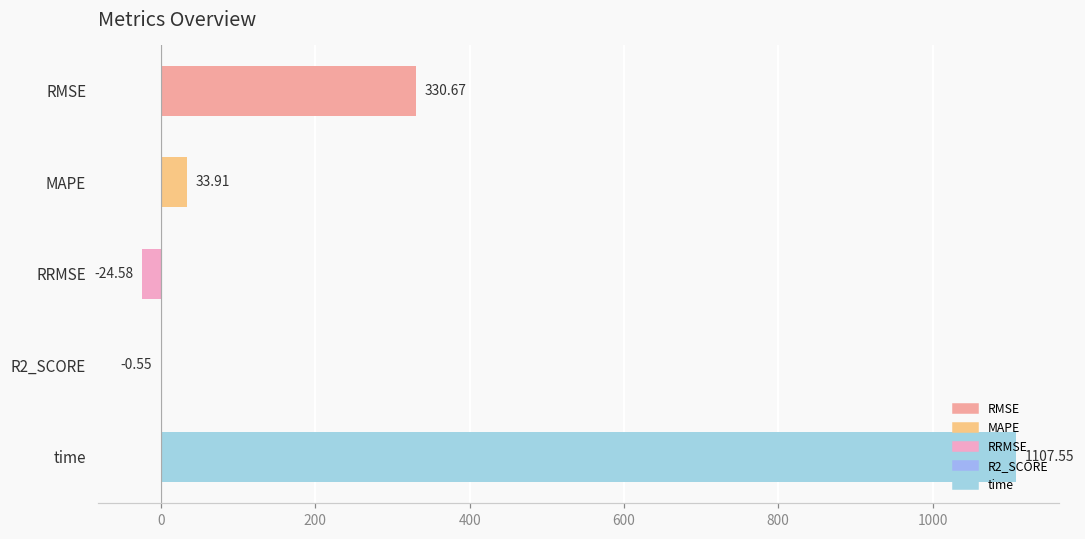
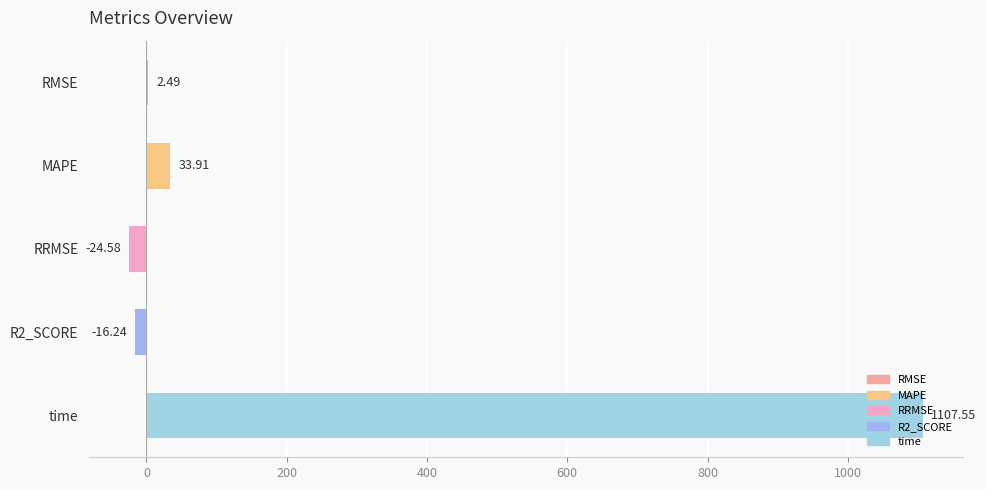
  {
-   "RMSE": 330.67,
+   "RMSE": 2.49,
    "MAPE": 33.91,
    "RRMSE": -24.58,
-   "R2_SCORE": -0.55,
+   "R2_SCORE": -16.24,
    "time": 1107.55
  }
